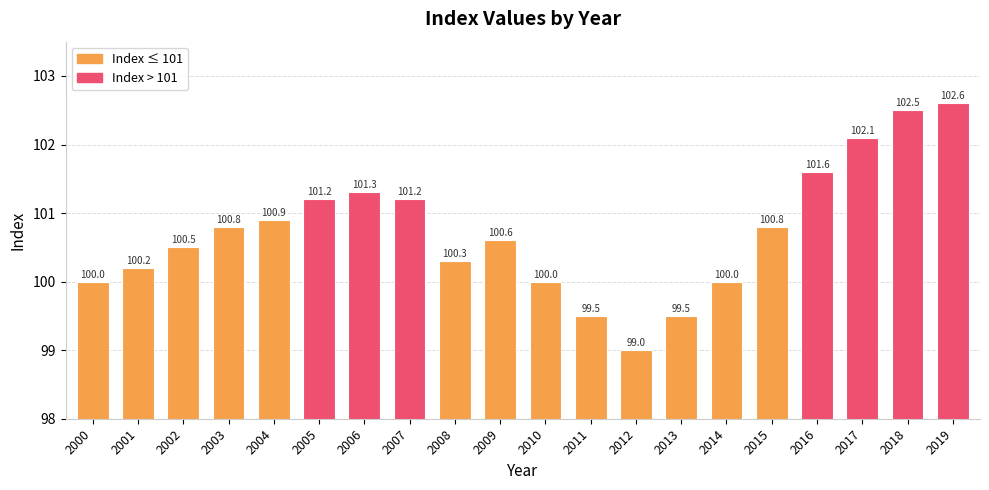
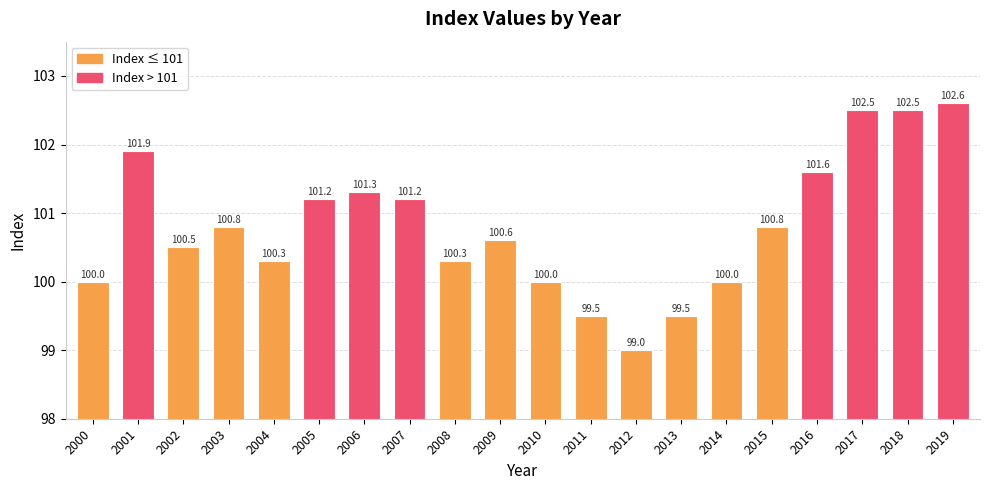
  {
    "2000": 100.0,
-   "2001": 100.2,
+   "2001": 101.9,
    "2002": 100.5,
    "2003": 100.8,
-   "2004": 100.9,
+   "2004": 100.3,
    "2005": 101.2,
    "2006": 101.3,
    "2007": 101.2,
    "2008": 100.3,
    "2009": 100.6,
    "2010": 100.0,
    "2011": 99.5,
    "2012": 99.0,
    "2013": 99.5,
    "2014": 100.0,
    "2015": 100.8,
    "2016": 101.6,
-   "2017": 102.1,
+   "2017": 102.5,
    "2018": 102.5,
    "2019": 102.6
  }
